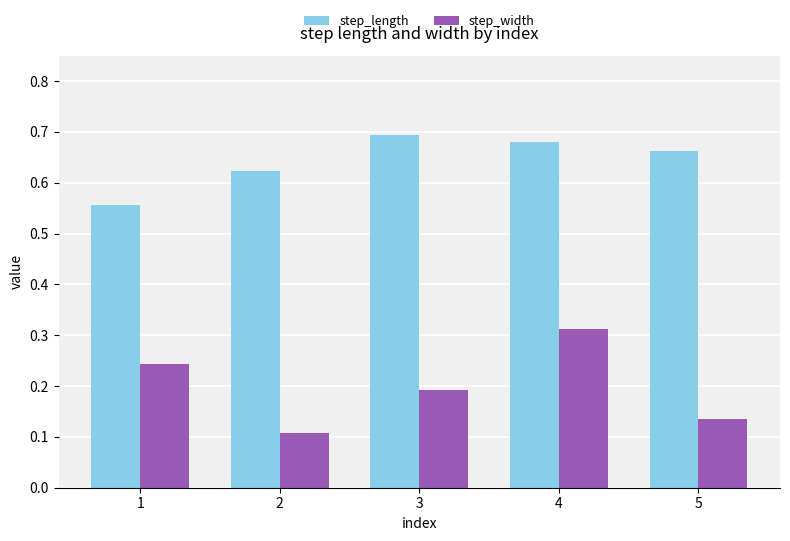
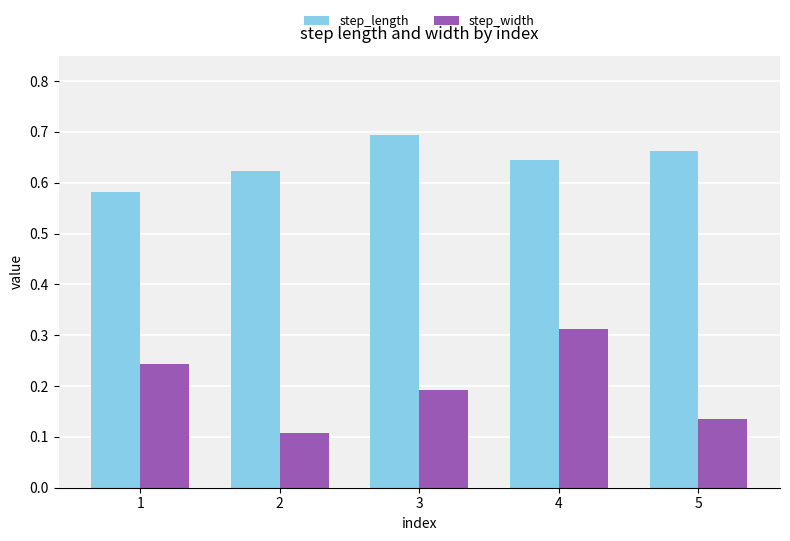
  {
    "step_length": {
-     "1": 0.56,
+     "1": 0.58,
      "2": 0.62,
      "3": 0.69,
-     "4": 0.68,
+     "4": 0.64,
      "5": 0.66
    },
    "step_width": {
      "1": 0.24,
      "2": 0.11,
      "3": 0.19,
      "4": 0.31,
      "5": 0.14
    }
  }
